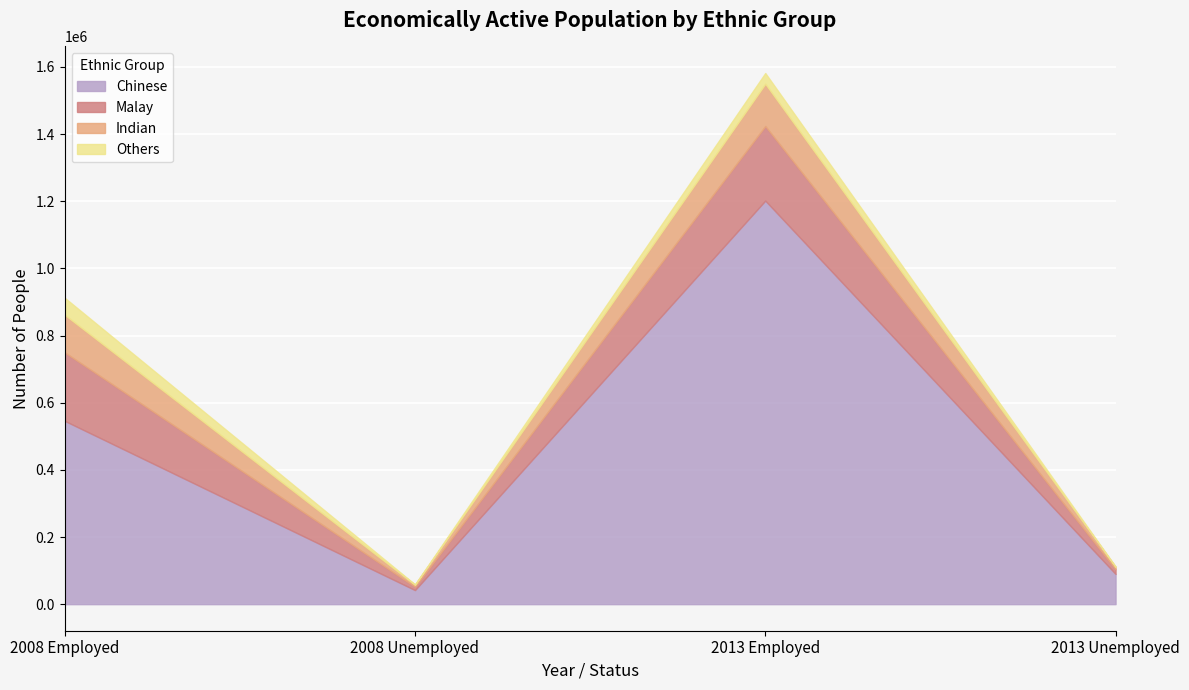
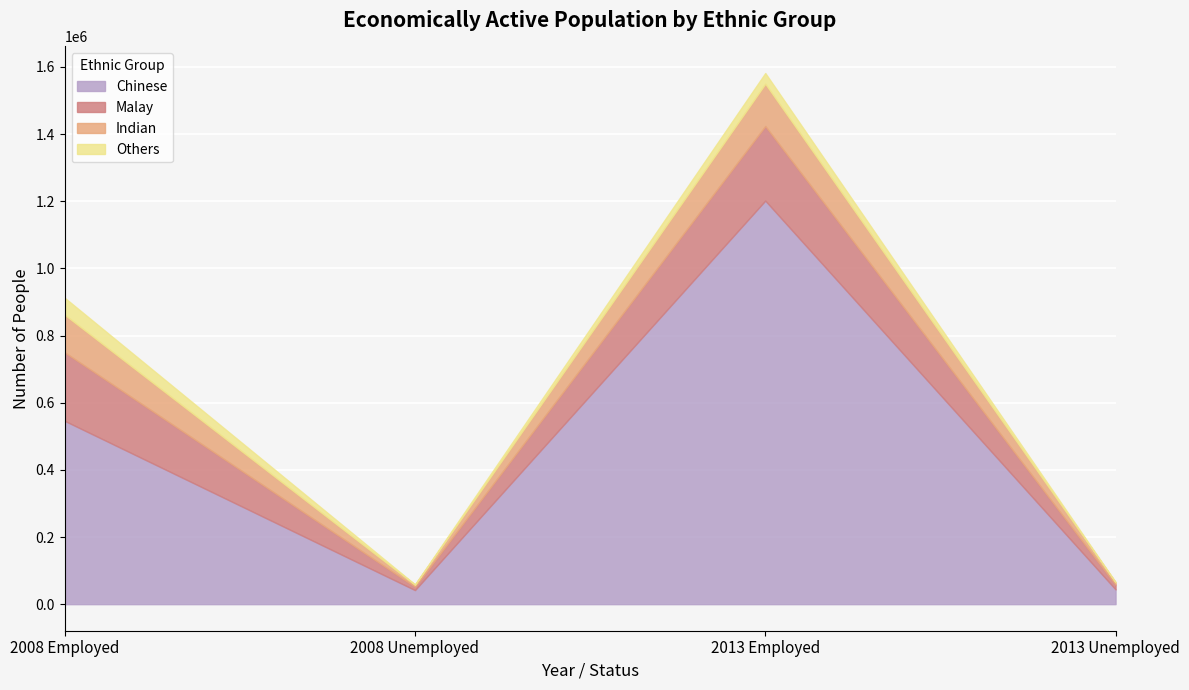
  {
    "Chinese": {
      "2008 Employed": 550000,
      "2008 Unemployed": 40000,
      "2013 Employed": 1200000,
-     "2013 Unemployed": 90000
+     "2013 Unemployed": 40000
    },
    "Others": {
      "2008 Employed": 50000,
      "2013 Employed": 30000
    }
  }
